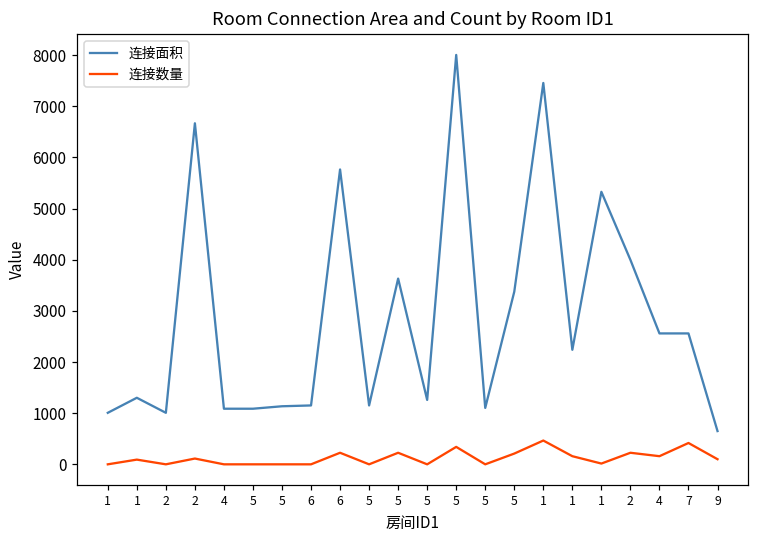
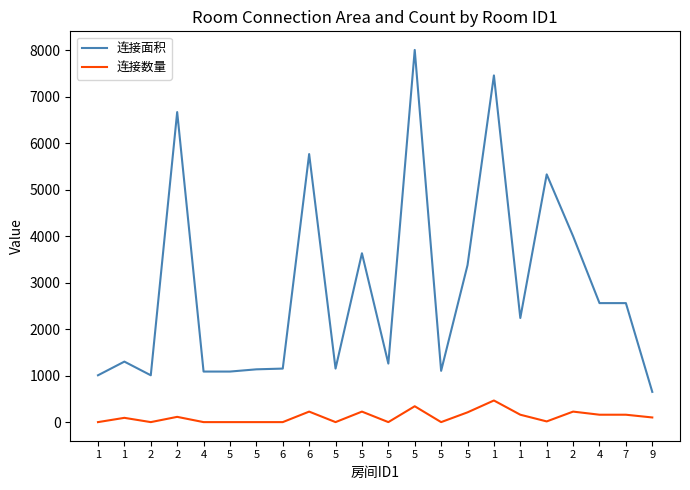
  {
    "连接面积": {
      "7": 2600,
      "9": 700
    },
    "连接数量": {
-     "7": 400,
+     "7": 200,
      "9": 100
    }
  }
